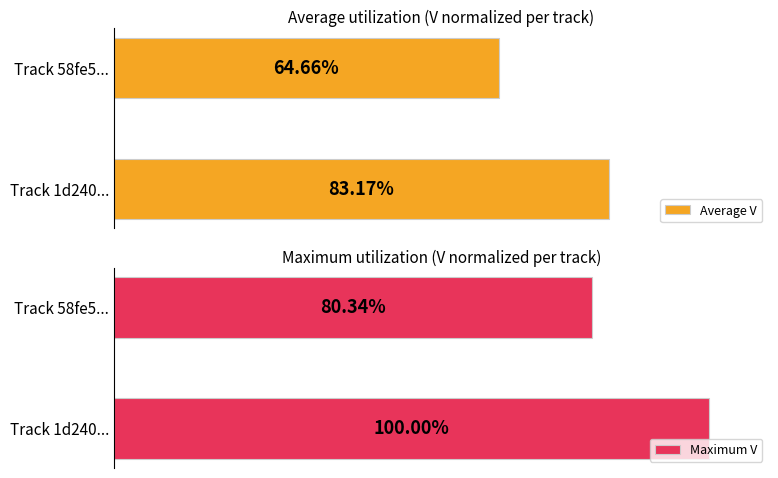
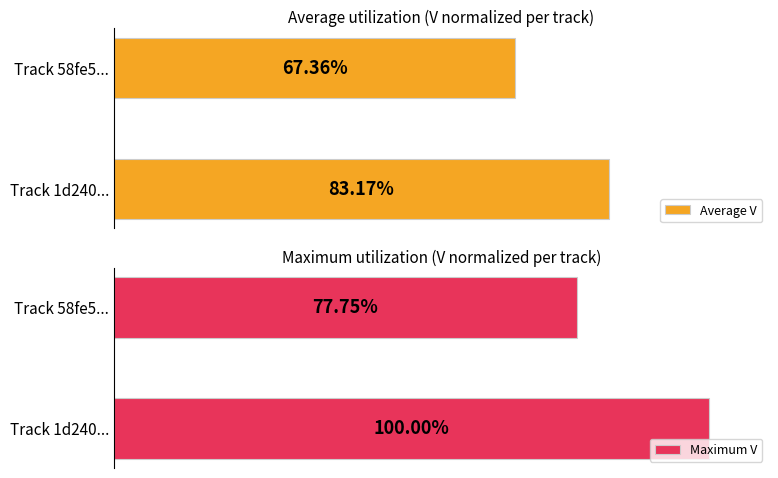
  {
    "Average utilization (V normalized per track)": {
-     "Track 58fe5...": "64.66%",
+     "Track 58fe5...": "67.36%",
      "Track 1d240...": "83.17%"
    },
    "Maximum utilization (V normalized per track)": {
-     "Track 58fe5...": "80.34%",
+     "Track 58fe5...": "77.75%",
      "Track 1d240...": "100.00%"
    }
  }
